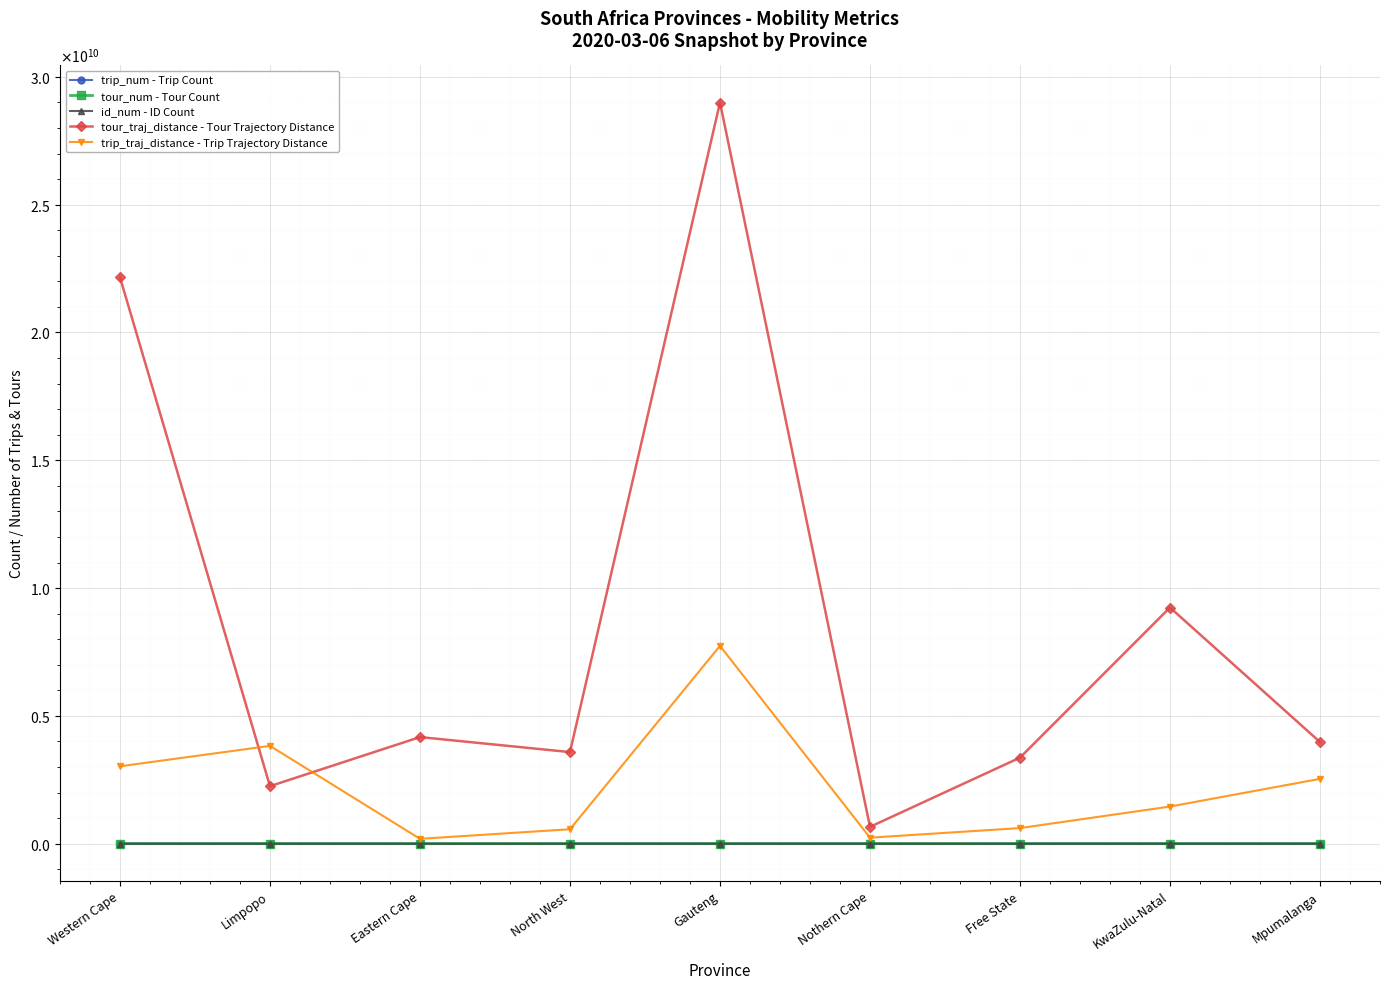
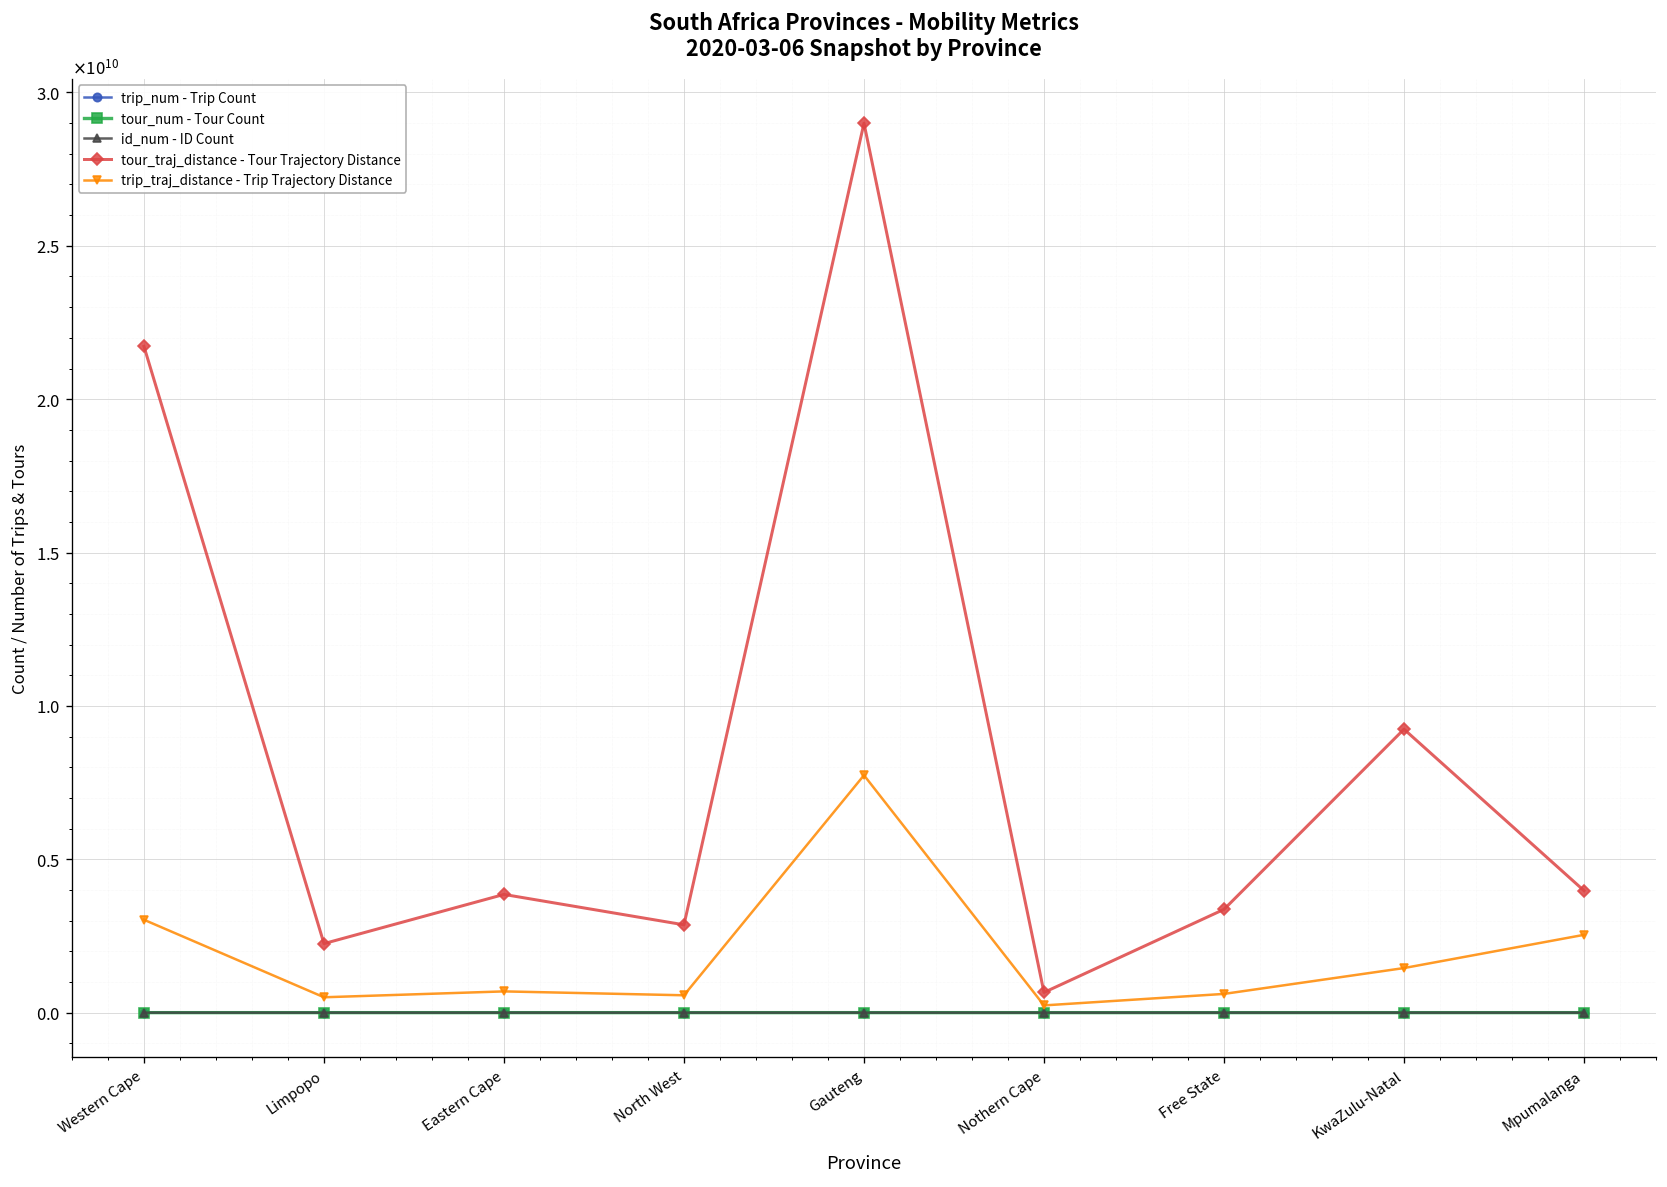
  {
    "id_num - ID Count": {
      "Western Cape": 0,
      "Limpopo": 0,
      "Eastern Cape": 0,
      "North West": 0,
      "Gauteng": 0,
      "Nothern Cape": 0,
      "Free State": 0,
      "KwaZulu-Natal": 0,
      "Mpumalanga": 0
    },
    "tour_traj_distance - Tour Trajectory Distance": {
-     "Western Cape": 22200000000,
+     "Western Cape": 21700000000,
      "Limpopo": 2300000000,
-     "Eastern Cape": 4200000000,
-     "North West": 3600000000,
+     "Eastern Cape": 3900000000,
+     "North West": 2900000000,
      "Gauteng": 29000000000,
      "Nothern Cape": 700000000,
      "Free State": 3400000000,
      "KwaZulu-Natal": 9200000000,
      "Mpumalanga": 4000000000
    },
    "trip_traj_distance - Trip Trajectory Distance": {
      "Western Cape": 3000000000,
-     "Limpopo": 3800000000,
-     "Eastern Cape": 200000000,
+     "Limpopo": 500000000,
+     "Eastern Cape": 700000000,
      "North West": 600000000,
      "Gauteng": 7700000000,
      "Nothern Cape": 200000000,
      "Free State": 600000000,
      "KwaZulu-Natal": 1500000000,
      "Mpumalanga": 2500000000
    }
  }
